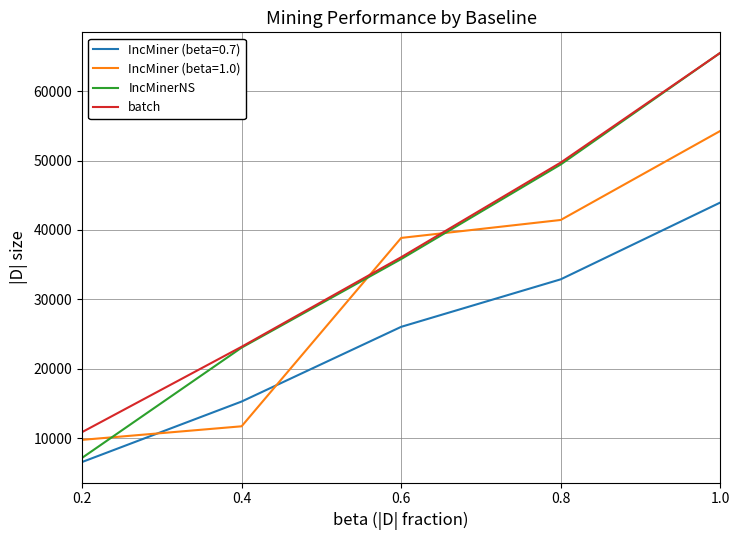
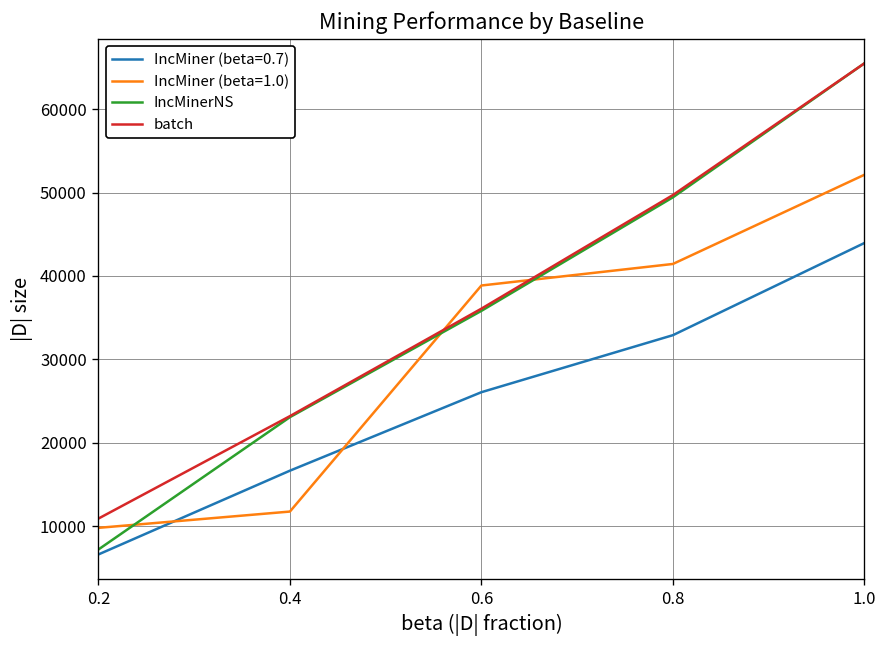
  {
    "IncMiner (beta=0.7)": {
      "0.2": 7000,
-     "0.4": 15000,
+     "0.4": 17000,
      "0.6": 26000,
      "0.8": 33000,
      "1.0": 44000
    },
    "IncMiner (beta=1.0)": {
      "0.2": 10000,
      "0.4": 12000,
      "0.6": 39000,
      "0.8": 41000,
-     "1.0": 54000
+     "1.0": 52000
    },
    "IncMinerNS": {
      "0.2": 7000
    },
    "batch": {
      "0.2": 11000
    }
  }
